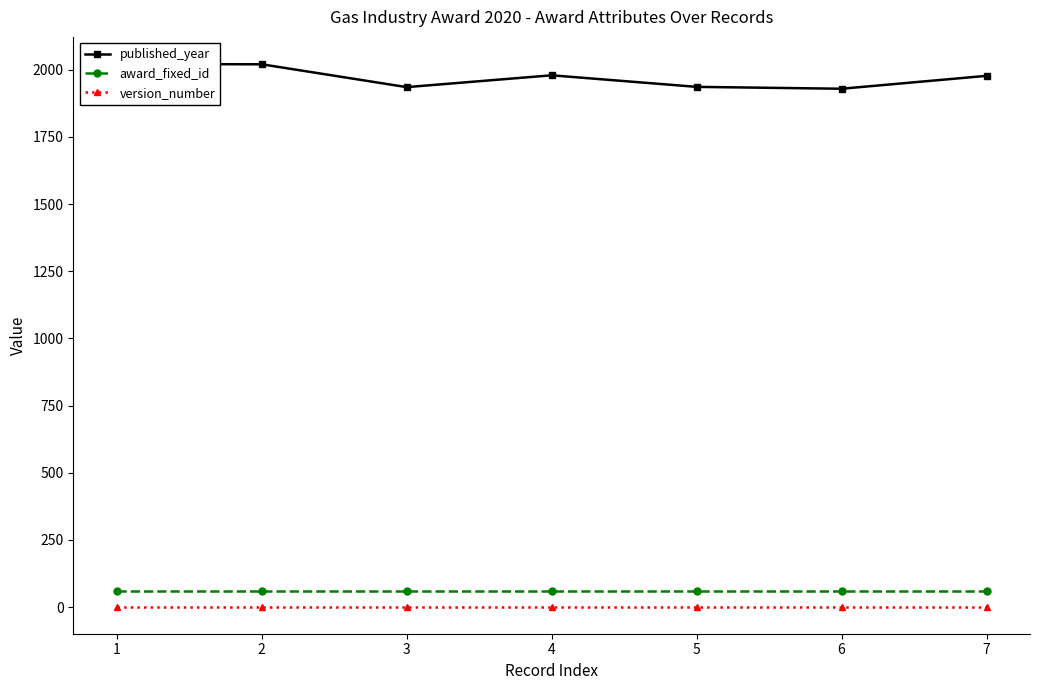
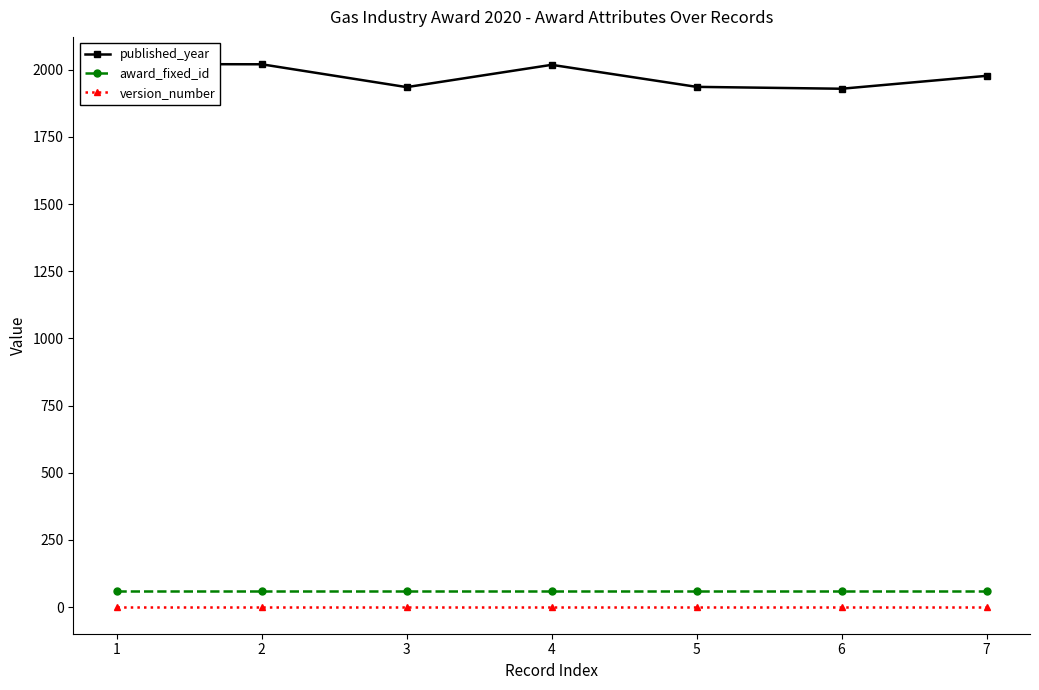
  {
    "published_year": {
      "2": 2020,
      "3": 1940,
-     "4": 1980,
+     "4": 2020,
      "5": 1940,
      "6": 1930,
      "7": 1980
    },
    "award_fixed_id": {
      "1": 60,
      "2": 60,
      "3": 60,
      "4": 60,
      "5": 60,
      "6": 60,
      "7": 60
    },
    "version_number": {
      "1": 0,
      "2": 0,
      "3": 0,
      "4": 0,
      "5": 0,
      "6": 0,
      "7": 0
    }
  }
